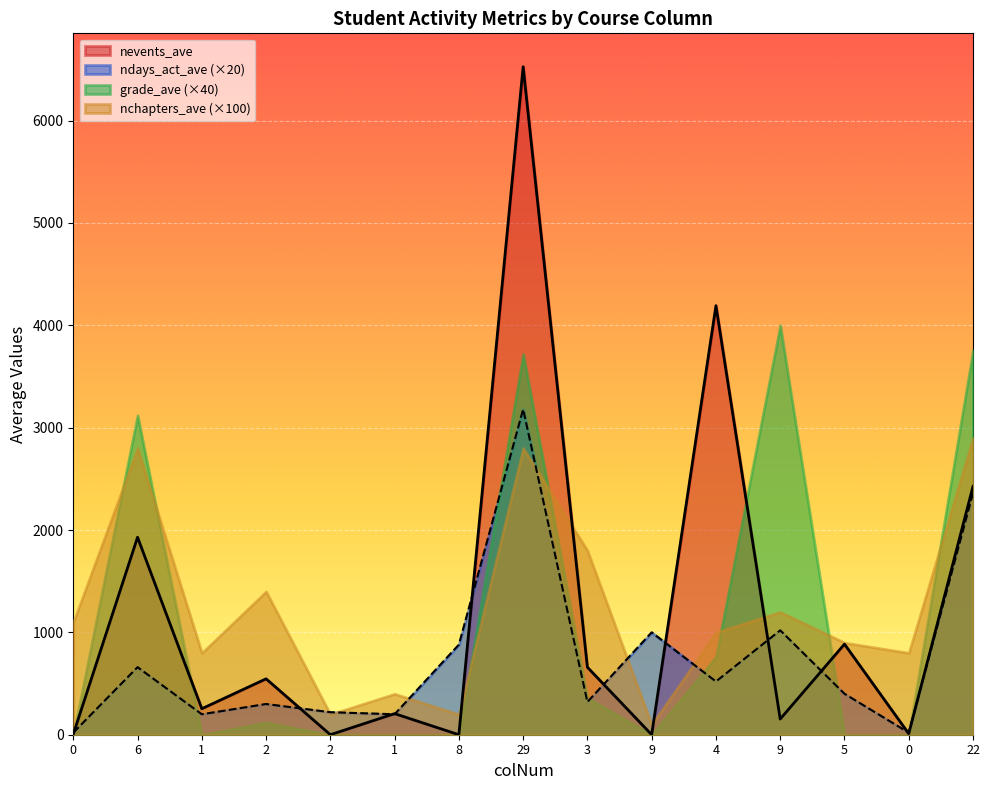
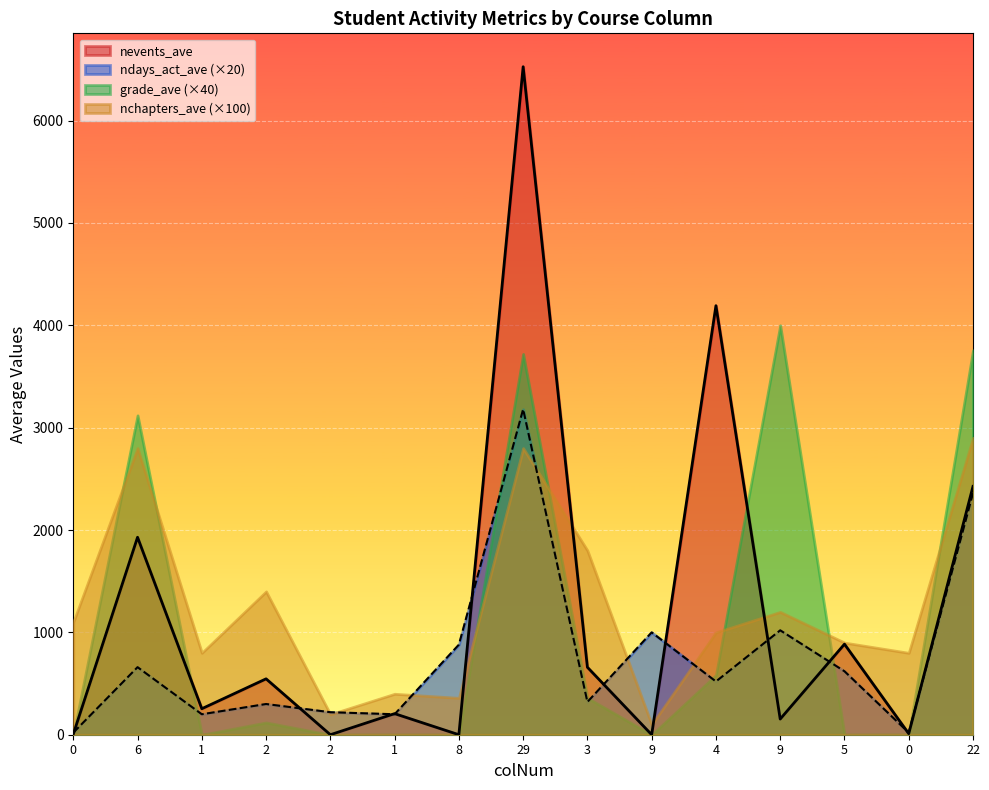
  {
    "nevents_ave": {
      "6": 1930,
      "29": 6530,
      "3": 660,
      "4": 4190,
      "22": 2430
    },
    "ndays_act_ave (×20)": {
      "6": 660,
      "8": 880,
      "29": 3180,
      "3": 320,
      "4": 520,
-     "5": 400,
+     "5": 620,
      "22": 2360
    },
    "grade_ave (×40)": {
      "6": 3120,
      "29": 3720,
      "3": 360,
-     "4": 760,
+     "4": 580,
      "5": 0,
      "22": 3760
    },
    "nchapters_ave (×100)": {
      "6": 2800,
-     "8": 200,
+     "8": 360,
      "29": 2800,
      "3": 1800,
      "4": 1000,
      "22": 2900
    }
  }
